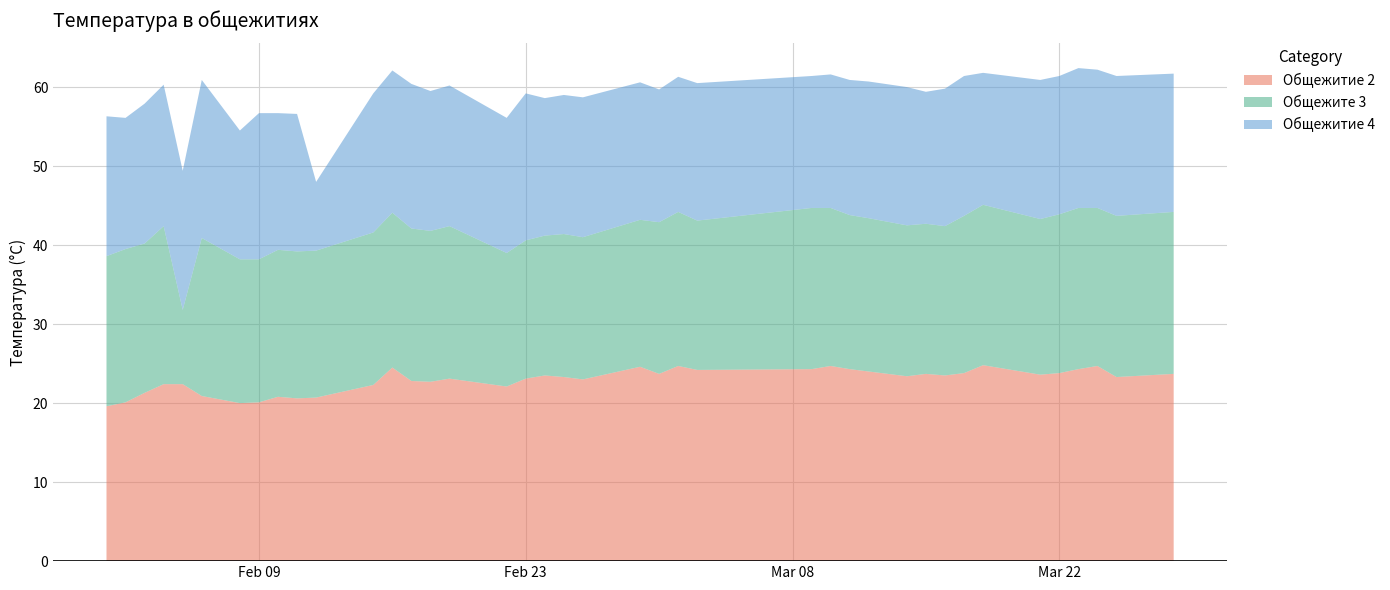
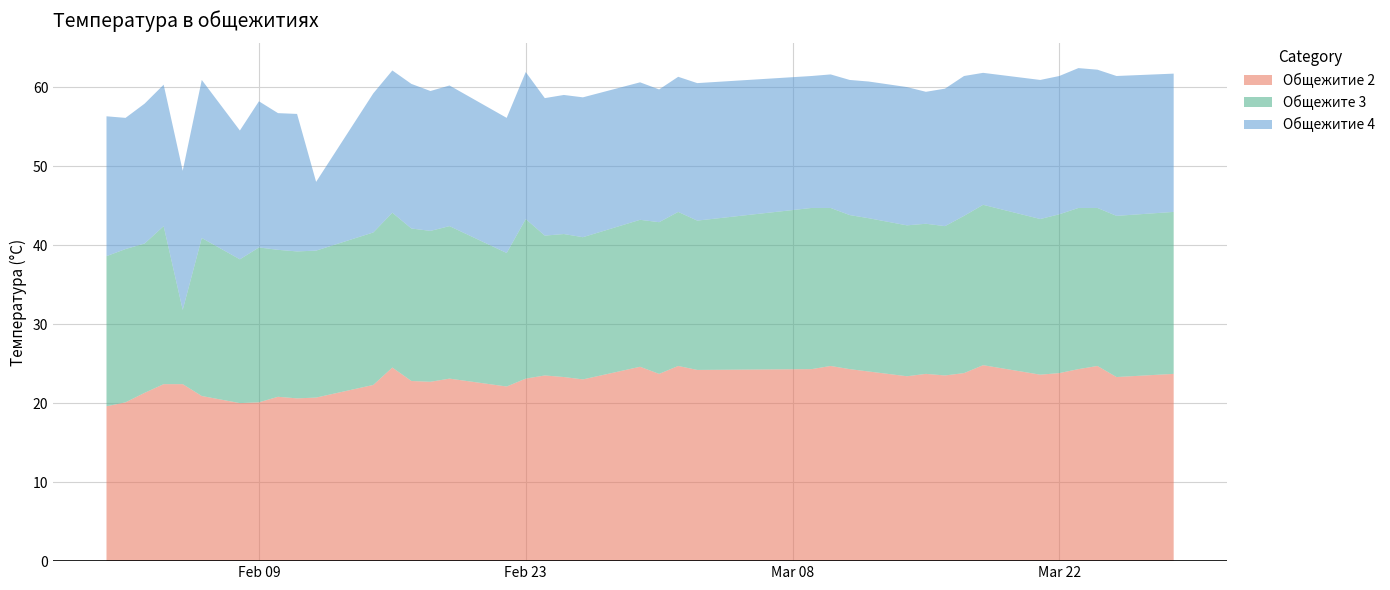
  {
    "Общежите 3": {
-     "Feb 09": 18,
-     "Feb 23": 18,
+     "Feb 09": 20,
+     "Feb 23": 20,
      "Mar 22": 20
    },
    "Общежитие 4": {
      "Feb 09": 19,
      "Feb 23": 19,
      "Mar 22": 18
    }
  }
